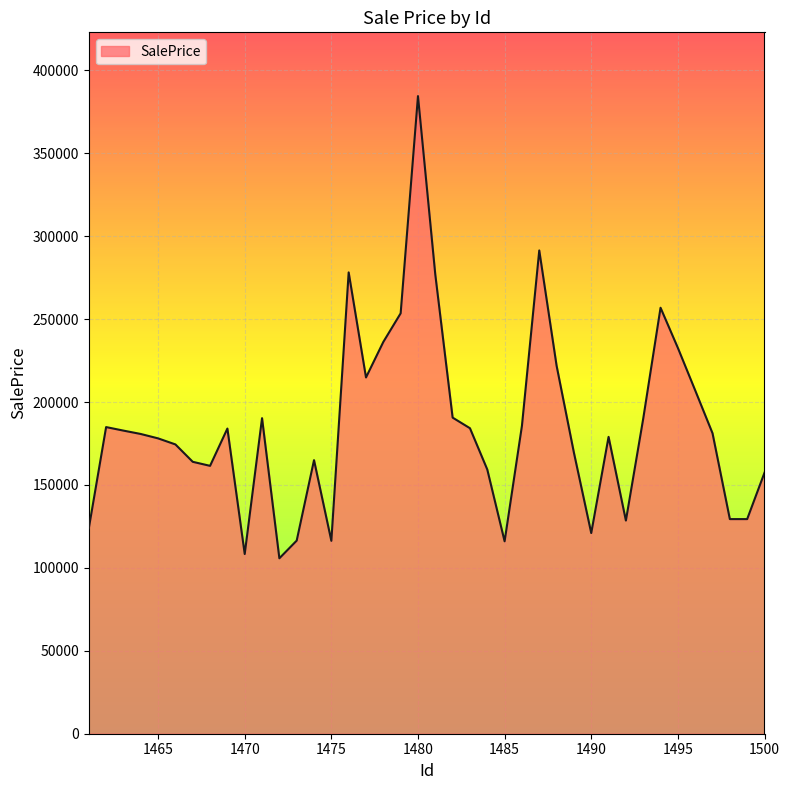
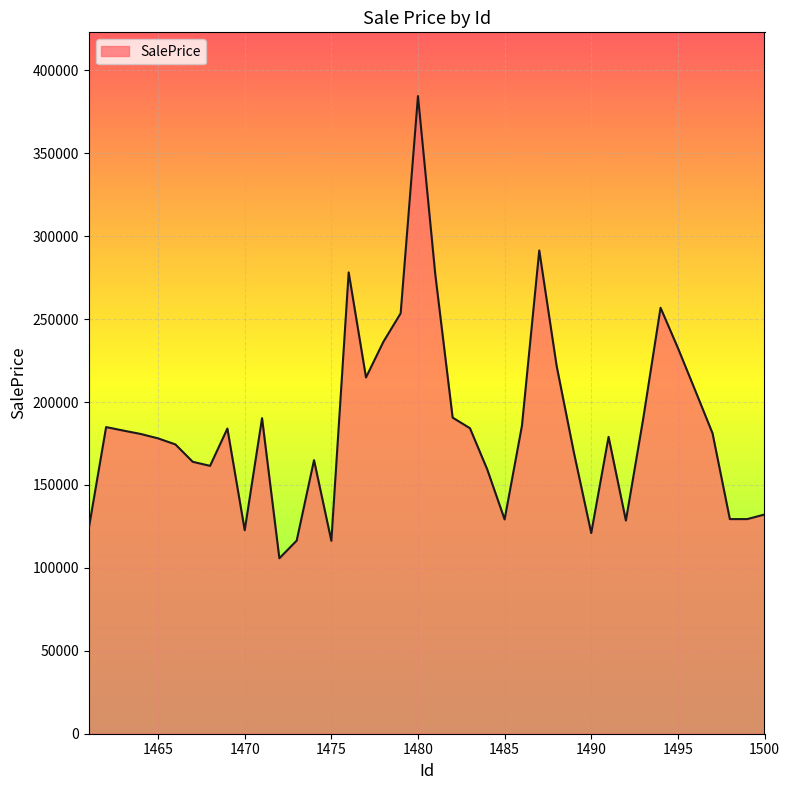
  {
    "1465": 178000,
-   "1470": 108000,
+   "1470": 123000,
    "1475": 116000,
    "1480": 384000,
-   "1485": 116000,
+   "1485": 129000,
    "1490": 121000,
    "1495": 233000,
-   "1500": 157000
+   "1500": 132000
  }
